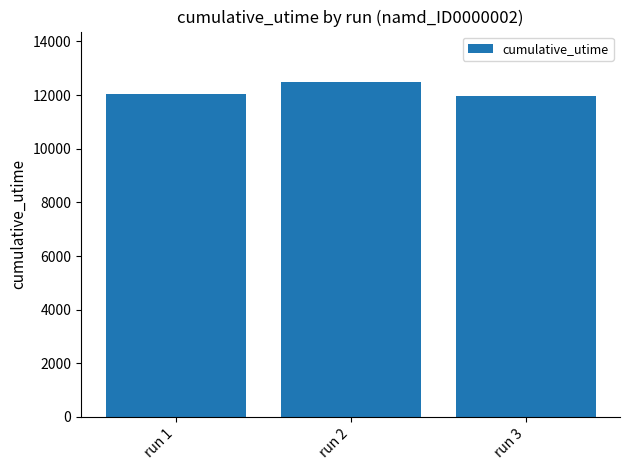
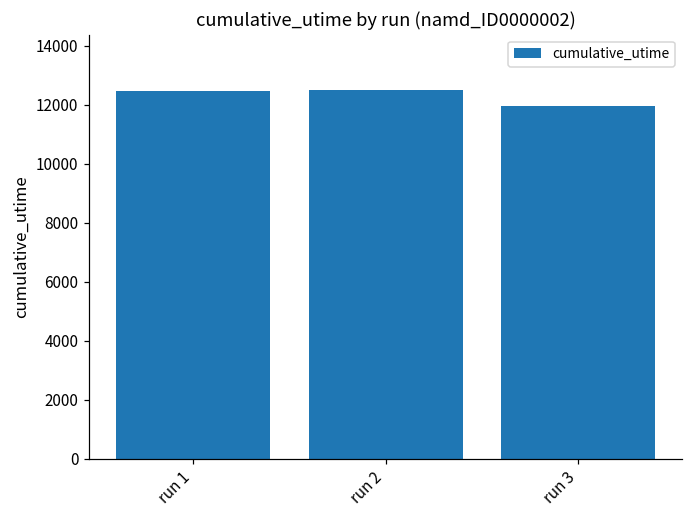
  {
-   "run 1": 12000,
+   "run 1": 12500,
    "run 2": 12500,
    "run 3": 12000
  }
